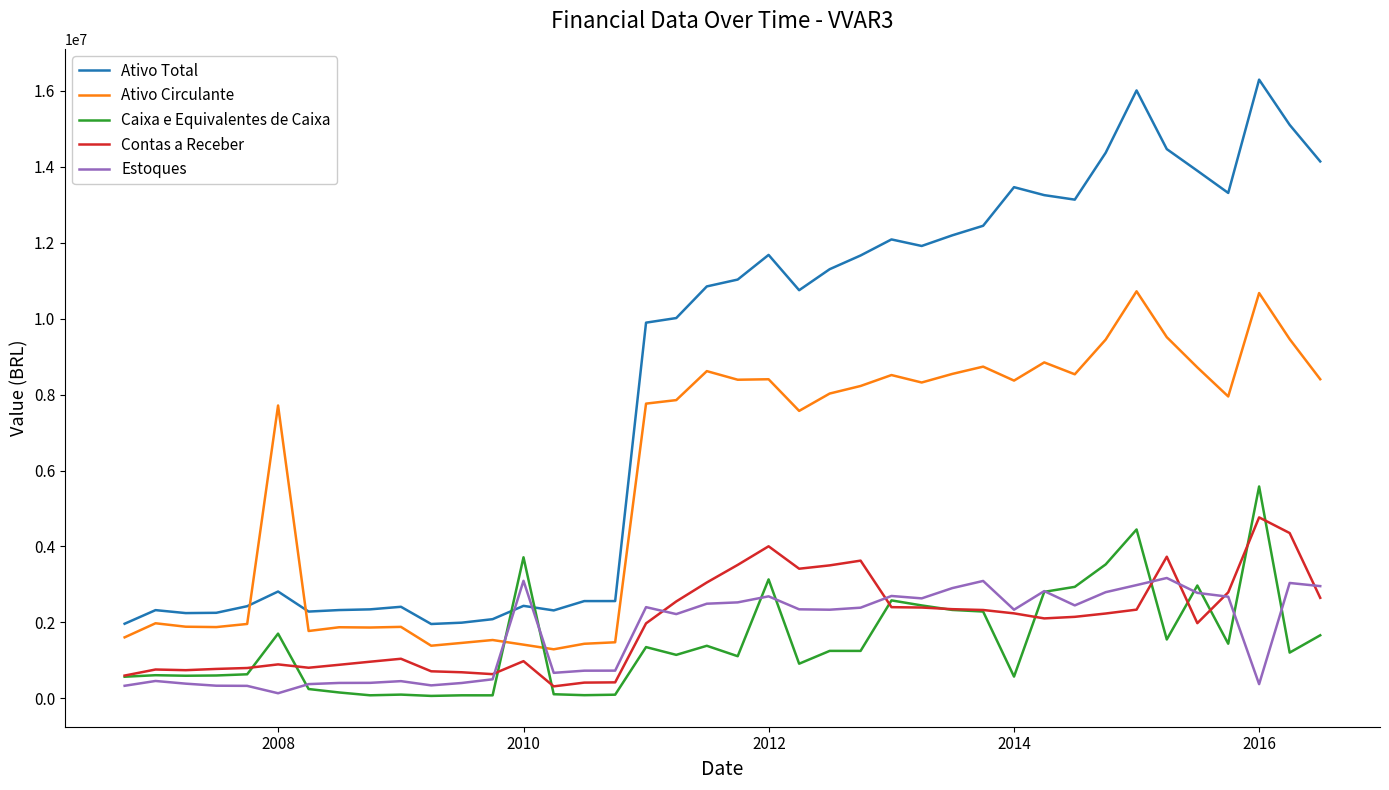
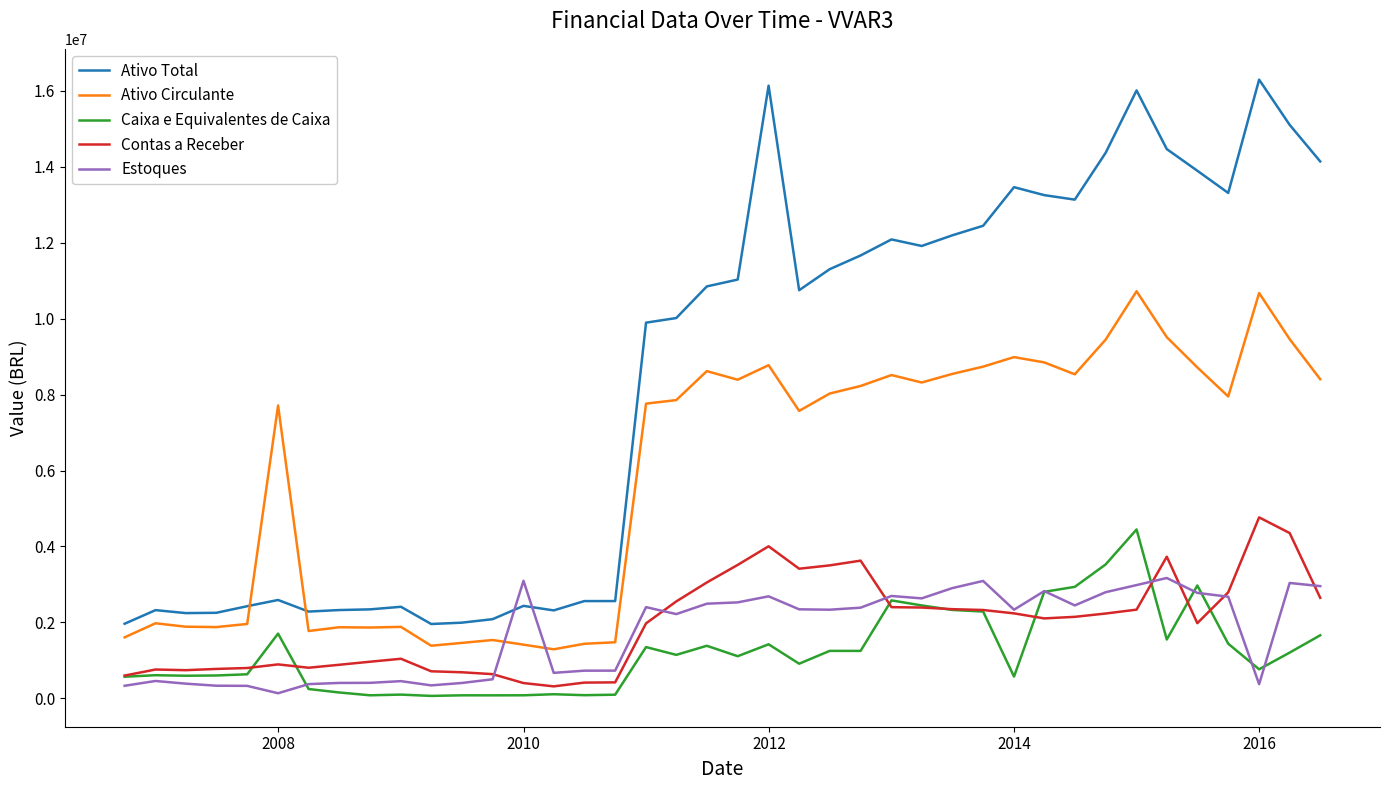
  {
    "Ativo Total": {
-     "2008": 2800000,
+     "2008": 2600000,
      "2010": 2400000,
-     "2012": 11700000,
+     "2012": 16100000,
      "2014": 13500000,
      "2016": 16300000
    },
    "Ativo Circulante": {
      "2008": 7700000,
      "2010": 1400000,
-     "2012": 8400000,
-     "2014": 8400000,
+     "2012": 8800000,
+     "2014": 9000000,
      "2016": 10700000
    },
    "Caixa e Equivalentes de Caixa": {
      "2008": 1700000,
-     "2010": 3700000,
-     "2012": 3100000,
+     "2010": 100000,
+     "2012": 1400000,
      "2014": 600000,
-     "2016": 5600000
+     "2016": 800000
    },
    "Contas a Receber": {
      "2008": 900000,
-     "2010": 1000000,
+     "2010": 400000,
      "2012": 4000000,
      "2014": 2200000,
      "2016": 4800000
    },
    "Estoques": {
      "2008": 100000,
      "2010": 3100000,
      "2012": 2700000,
      "2014": 2300000,
      "2016": 400000
    }
  }
